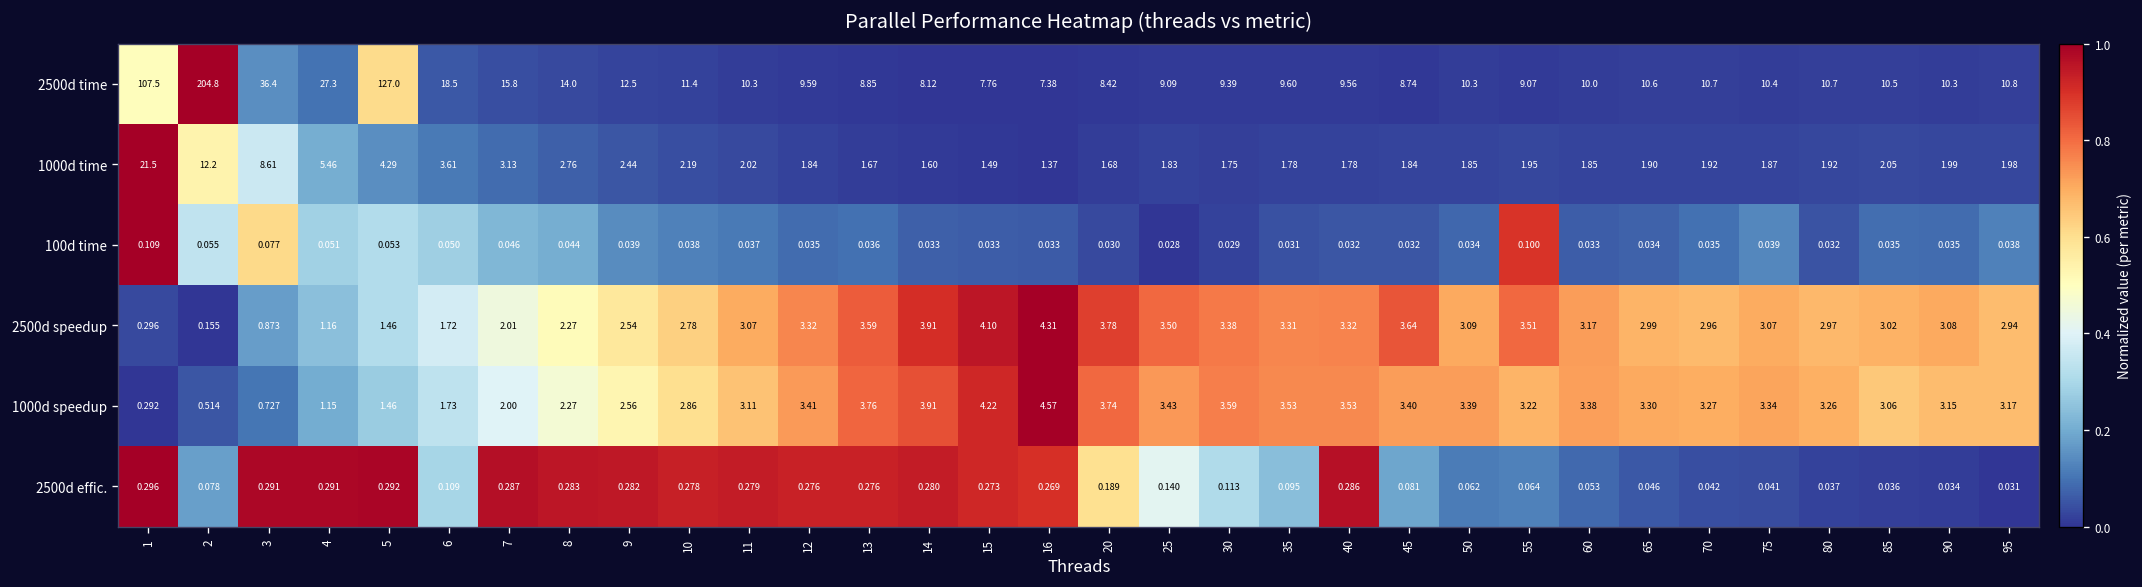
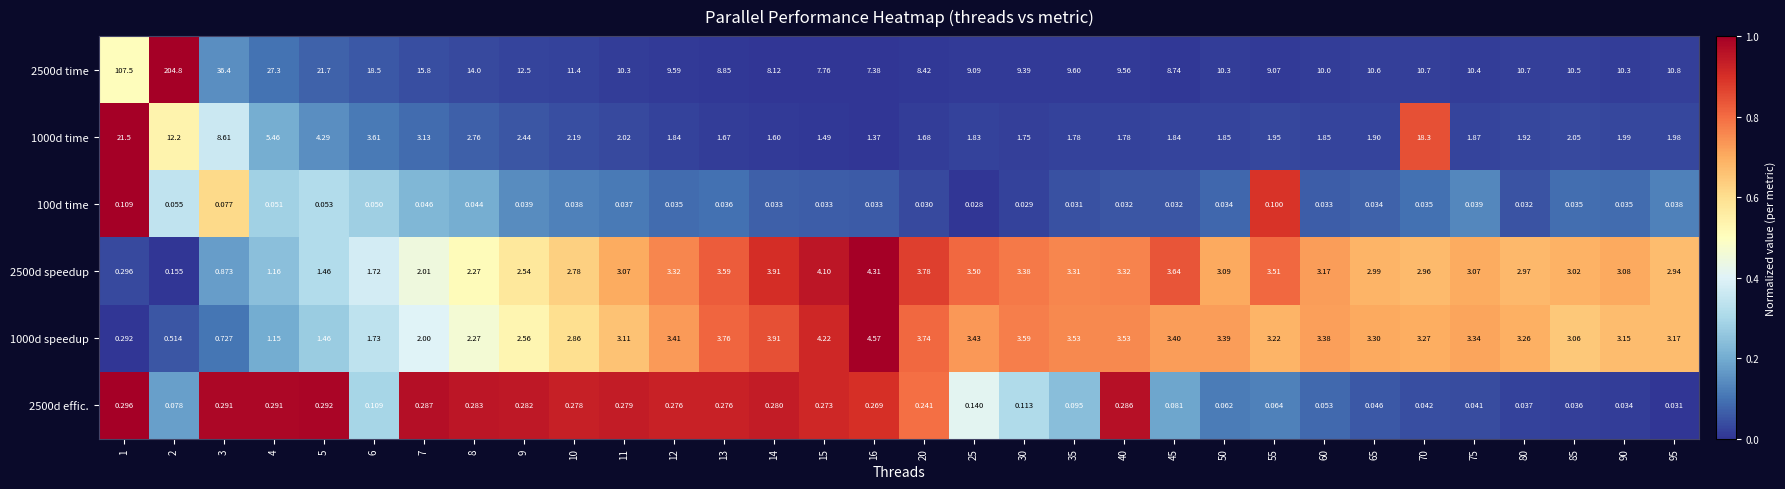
  {
    "2500d time": {
      "1": 107.5,
      "2": 204.8,
      "3": 36.4,
      "4": 27.3,
-     "5": 127.0,
+     "5": 21.7,
      "6": 18.5,
      "7": 15.8,
      "8": 14.0,
      "9": 12.5,
      "10": 11.4,
      "11": 10.3,
      "12": 9.59,
      "13": 8.85,
      "14": 8.12,
      "15": 7.76,
      "16": 7.38,
      "20": 8.42,
      "25": 9.09,
      "30": 9.39,
      "35": 9.60,
      "40": 9.56,
      "45": 8.74,
      "50": 10.3,
      "55": 9.07,
      "60": 10.0,
      "65": 10.6,
      "70": 10.7,
      "75": 10.4,
      "80": 10.7,
      "85": 10.5,
      "90": 10.3,
      "95": 10.8
    },
    "1000d time": {
      "1": 21.5,
      "2": 12.2,
      "3": 8.61,
      "4": 5.46,
      "5": 4.29,
      "6": 3.61,
      "7": 3.13,
      "8": 2.76,
      "9": 2.44,
      "10": 2.19,
      "11": 2.02,
      "12": 1.84,
      "13": 1.67,
      "14": 1.60,
      "15": 1.49,
      "16": 1.37,
      "20": 1.68,
      "25": 1.83,
      "30": 1.75,
      "35": 1.78,
      "40": 1.78,
      "45": 1.84,
      "50": 1.85,
      "55": 1.95,
      "60": 1.85,
      "65": 1.90,
-     "70": 1.92,
+     "70": 18.3,
      "75": 1.87,
      "80": 1.92,
      "85": 2.05,
      "90": 1.99,
      "95": 1.98
    },
    "100d time": {
      "1": 0.109,
      "2": 0.055,
      "3": 0.077,
      "4": 0.051,
      "5": 0.053,
      "6": 0.050,
      "7": 0.046,
      "8": 0.044,
      "9": 0.039,
      "10": 0.038,
      "11": 0.037,
      "12": 0.035,
      "13": 0.036,
      "14": 0.033,
      "15": 0.033,
      "16": 0.033,
      "20": 0.030,
      "25": 0.028,
      "30": 0.029,
      "35": 0.031,
      "40": 0.032,
      "45": 0.032,
      "50": 0.034,
      "55": 0.100,
      "60": 0.033,
      "65": 0.034,
      "70": 0.035,
      "75": 0.039,
      "80": 0.032,
      "85": 0.035,
      "90": 0.035,
      "95": 0.038
    },
    "2500d speedup": {
      "1": 0.296,
      "2": 0.155,
      "3": 0.873,
      "4": 1.16,
      "5": 1.46,
      "6": 1.72,
      "7": 2.01,
      "8": 2.27,
      "9": 2.54,
      "10": 2.78,
      "11": 3.07,
      "12": 3.32,
      "13": 3.59,
      "14": 3.91,
      "15": 4.10,
      "16": 4.31,
      "20": 3.78,
      "25": 3.50,
      "30": 3.38,
      "35": 3.31,
      "40": 3.32,
      "45": 3.64,
      "50": 3.09,
      "55": 3.51,
      "60": 3.17,
      "65": 2.99,
      "70": 2.96,
      "75": 3.07,
      "80": 2.97,
      "85": 3.02,
      "90": 3.08,
      "95": 2.94
    },
    "1000d speedup": {
      "1": 0.292,
      "2": 0.514,
      "3": 0.727,
      "4": 1.15,
      "5": 1.46,
      "6": 1.73,
      "7": 2.00,
      "8": 2.27,
      "9": 2.56,
      "10": 2.86,
      "11": 3.11,
      "12": 3.41,
      "13": 3.76,
      "14": 3.91,
      "15": 4.22,
      "16": 4.57,
      "20": 3.74,
      "25": 3.43,
      "30": 3.59,
      "35": 3.53,
      "40": 3.53,
      "45": 3.40,
      "50": 3.39,
      "55": 3.22,
      "60": 3.38,
      "65": 3.30,
      "70": 3.27,
      "75": 3.34,
      "80": 3.26,
      "85": 3.06,
      "90": 3.15,
      "95": 3.17
    },
    "2500d effic.": {
      "1": 0.296,
      "2": 0.078,
      "3": 0.291,
      "4": 0.291,
      "5": 0.292,
      "6": 0.109,
      "7": 0.287,
      "8": 0.283,
      "9": 0.282,
      "10": 0.278,
      "11": 0.279,
      "12": 0.276,
      "13": 0.276,
      "14": 0.280,
      "15": 0.273,
      "16": 0.269,
-     "20": 0.189,
+     "20": 0.241,
      "25": 0.140,
      "30": 0.113,
      "35": 0.095,
      "40": 0.286,
      "45": 0.081,
      "50": 0.062,
      "55": 0.064,
      "60": 0.053,
      "65": 0.046,
      "70": 0.042,
      "75": 0.041,
      "80": 0.037,
      "85": 0.036,
      "90": 0.034,
      "95": 0.031
    }
  }
